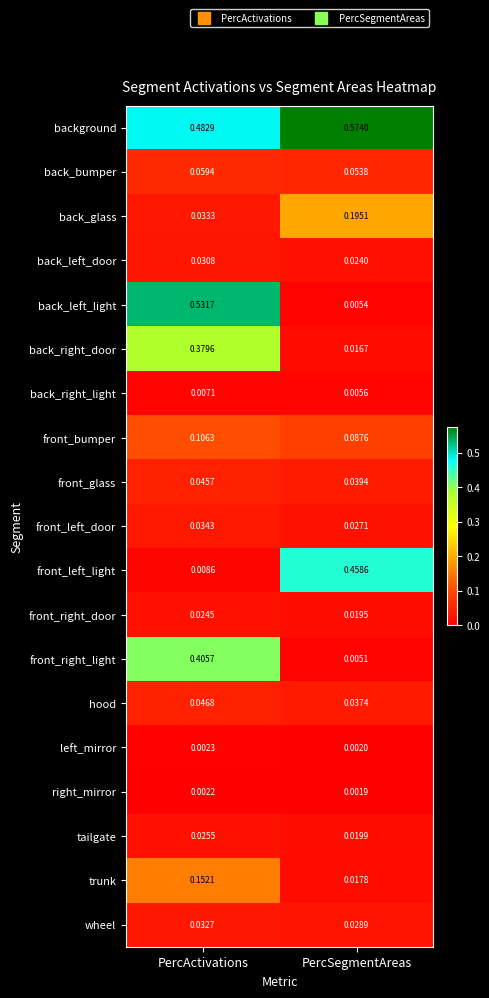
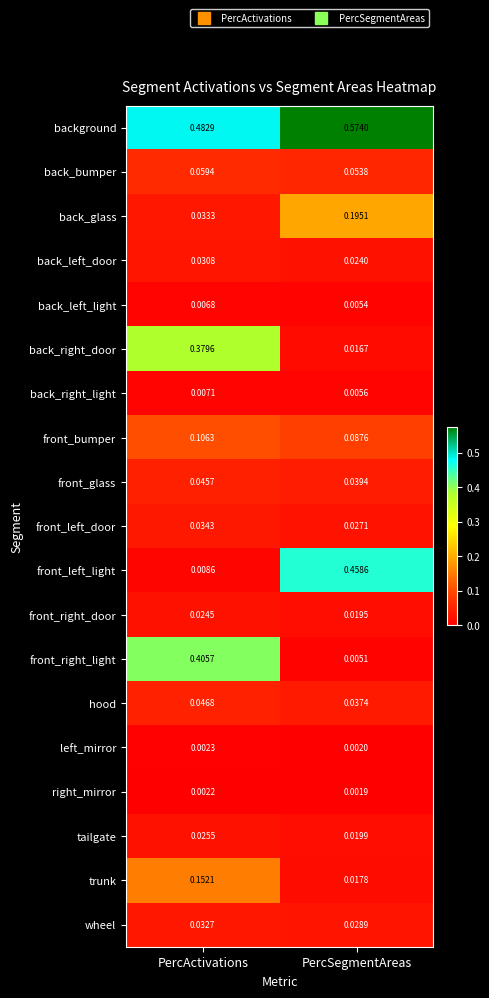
  {
    "background": {
      "PercActivations": 0.4829,
      "PercSegmentAreas": 0.5740
    },
    "back_bumper": {
      "PercActivations": 0.0594,
      "PercSegmentAreas": 0.0538
    },
    "back_glass": {
      "PercActivations": 0.0333,
      "PercSegmentAreas": 0.1951
    },
    "back_left_door": {
      "PercActivations": 0.0308,
      "PercSegmentAreas": 0.0240
    },
    "back_left_light": {
-     "PercActivations": 0.5317,
+     "PercActivations": 0.0068,
      "PercSegmentAreas": 0.0054
    },
    "back_right_door": {
      "PercActivations": 0.3796,
      "PercSegmentAreas": 0.0167
    },
    "back_right_light": {
      "PercActivations": 0.0071,
      "PercSegmentAreas": 0.0056
    },
    "front_bumper": {
      "PercActivations": 0.1063,
      "PercSegmentAreas": 0.0876
    },
    "front_glass": {
      "PercActivations": 0.0457,
      "PercSegmentAreas": 0.0394
    },
    "front_left_door": {
      "PercActivations": 0.0343,
      "PercSegmentAreas": 0.0271
    },
    "front_left_light": {
      "PercActivations": 0.0086,
      "PercSegmentAreas": 0.4586
    },
    "front_right_door": {
      "PercActivations": 0.0245,
      "PercSegmentAreas": 0.0195
    },
    "front_right_light": {
      "PercActivations": 0.4057,
      "PercSegmentAreas": 0.0051
    },
    "hood": {
      "PercActivations": 0.0468,
      "PercSegmentAreas": 0.0374
    },
    "left_mirror": {
      "PercActivations": 0.0023,
      "PercSegmentAreas": 0.0020
    },
    "right_mirror": {
      "PercActivations": 0.0022,
      "PercSegmentAreas": 0.0019
    },
    "tailgate": {
      "PercActivations": 0.0255,
      "PercSegmentAreas": 0.0199
    },
    "trunk": {
      "PercActivations": 0.1521,
      "PercSegmentAreas": 0.0178
    },
    "wheel": {
      "PercActivations": 0.0327,
      "PercSegmentAreas": 0.0289
    }
  }
